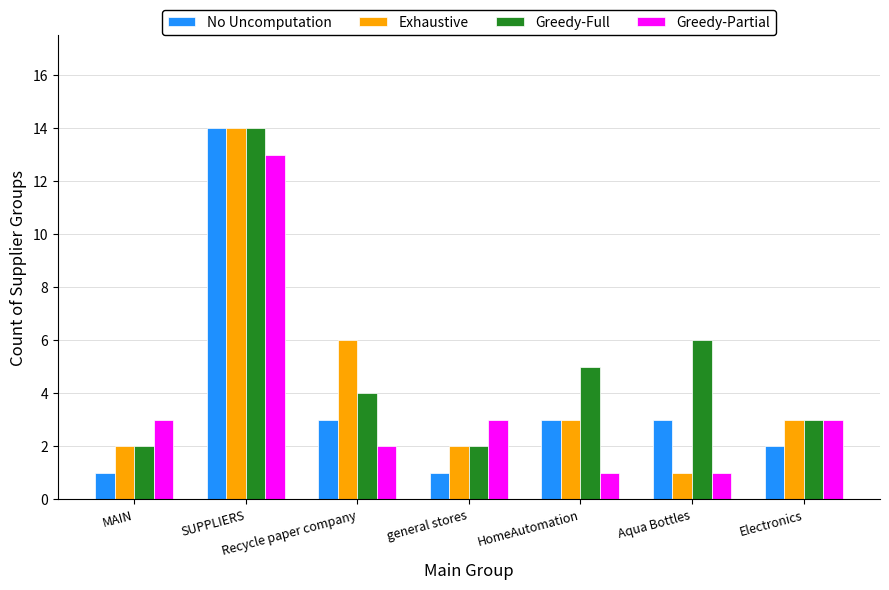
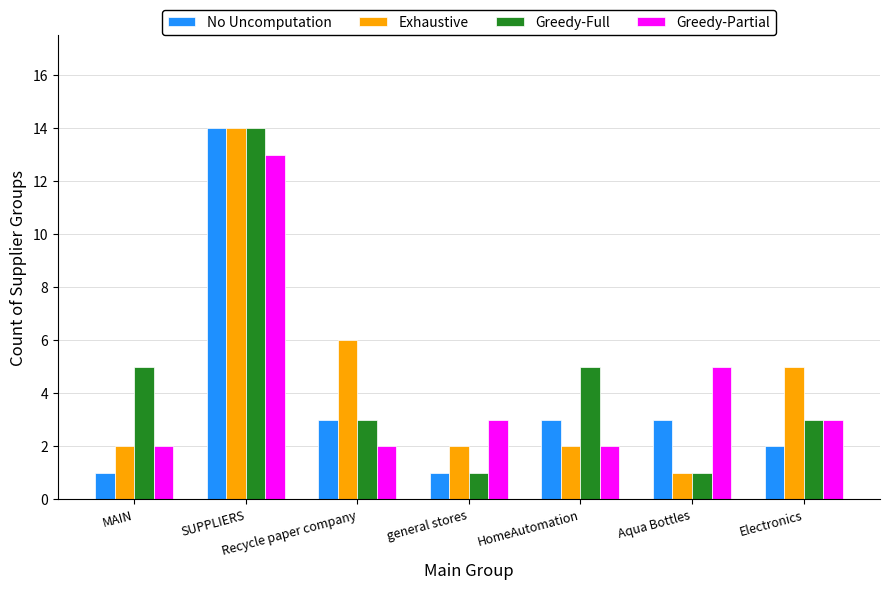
  {
    "No Uncomputation": {
      "MAIN": 1,
      "SUPPLIERS": 14,
      "Recycle paper company": 3,
      "general stores": 1,
      "HomeAutomation": 3,
      "Aqua Bottles": 3,
      "Electronics": 2
    },
    "Exhaustive": {
      "MAIN": 2,
      "SUPPLIERS": 14,
      "Recycle paper company": 6,
      "general stores": 2,
-     "HomeAutomation": 3,
+     "HomeAutomation": 2,
      "Aqua Bottles": 1,
-     "Electronics": 3
+     "Electronics": 5
    },
    "Greedy-Full": {
-     "MAIN": 2,
+     "MAIN": 5,
      "SUPPLIERS": 14,
-     "Recycle paper company": 4,
-     "general stores": 2,
+     "Recycle paper company": 3,
+     "general stores": 1,
      "HomeAutomation": 5,
-     "Aqua Bottles": 6,
+     "Aqua Bottles": 1,
      "Electronics": 3
    },
    "Greedy-Partial": {
-     "MAIN": 3,
+     "MAIN": 2,
      "SUPPLIERS": 13,
      "Recycle paper company": 2,
      "general stores": 3,
-     "HomeAutomation": 1,
-     "Aqua Bottles": 1,
+     "HomeAutomation": 2,
+     "Aqua Bottles": 5,
      "Electronics": 3
    }
  }
